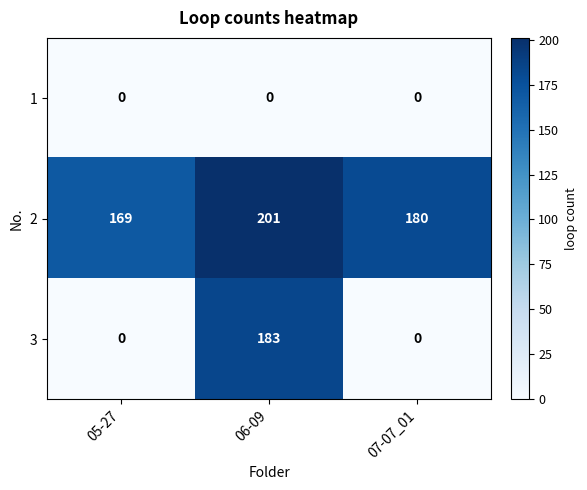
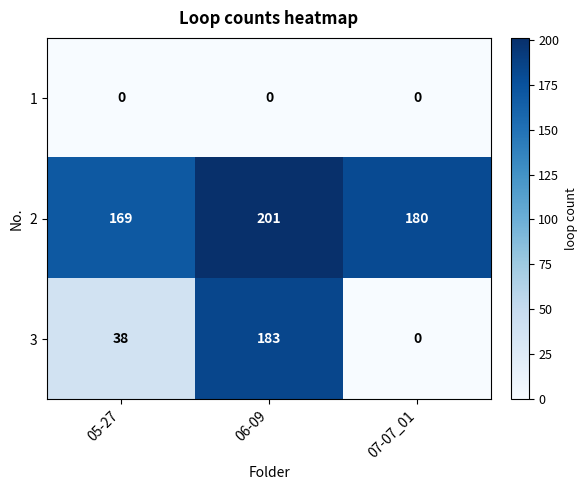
  {
    "1": {
      "05-27": 0,
      "06-09": 0,
      "07-07_01": 0
    },
    "2": {
      "05-27": 169,
      "06-09": 201,
      "07-07_01": 180
    },
    "3": {
-     "05-27": 0,
+     "05-27": 38,
      "06-09": 183,
      "07-07_01": 0
    }
  }
